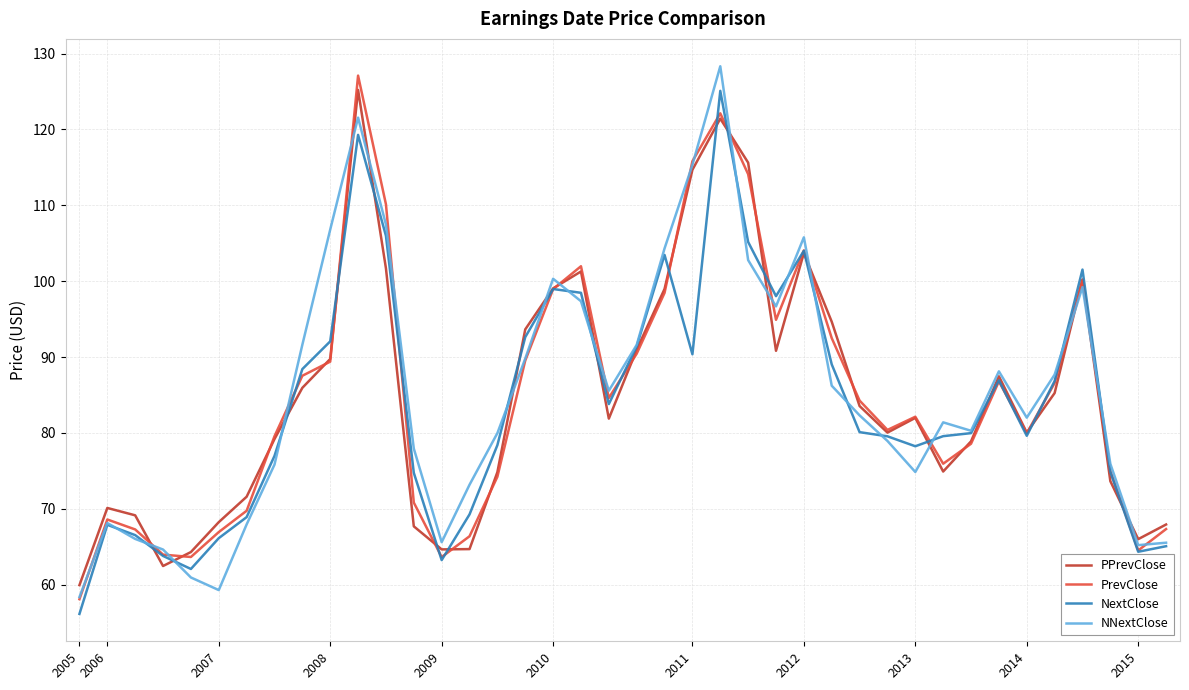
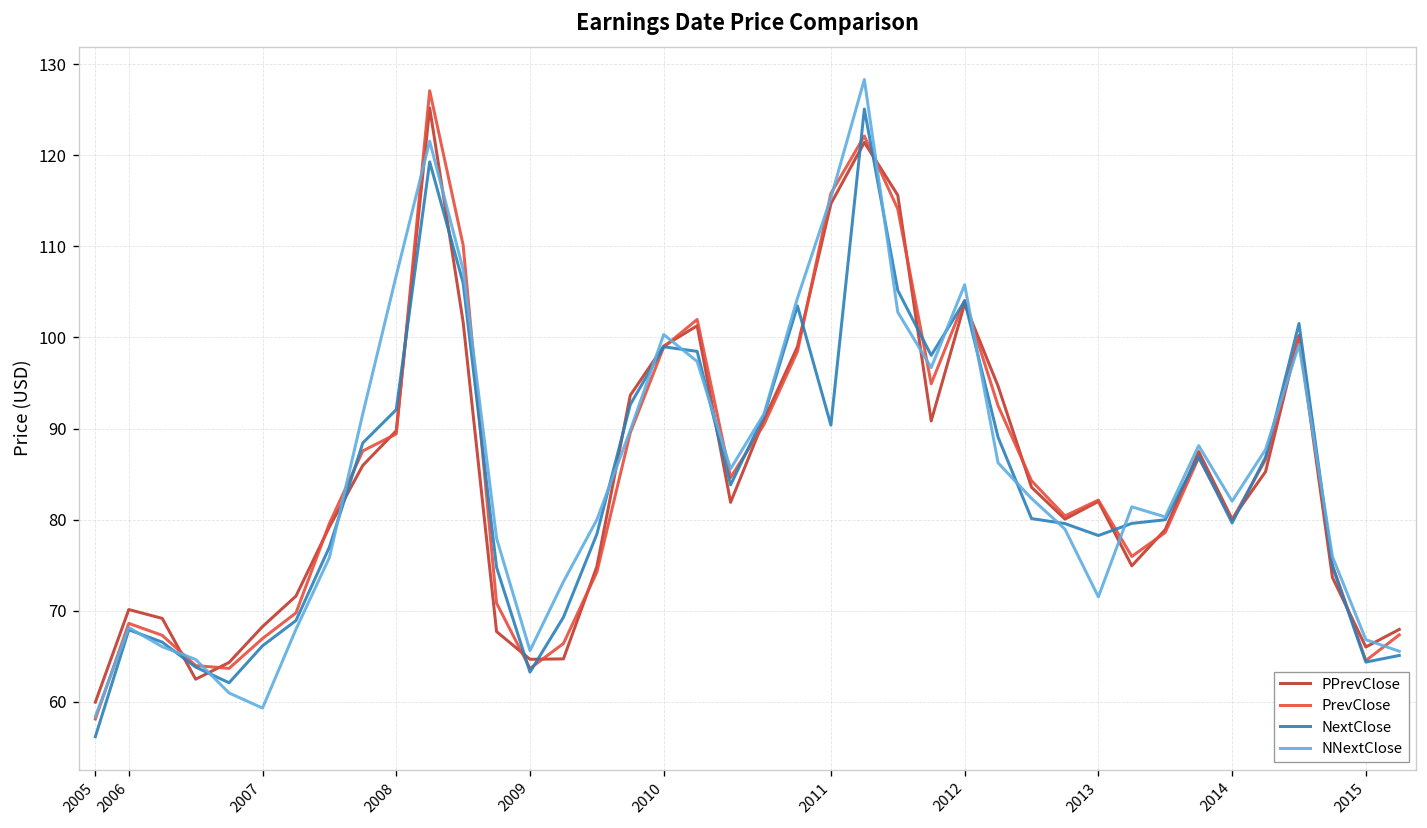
  {
    "NextClose": {
      "2005": 56,
      "2007": 66,
      "2008": 92,
      "2009": 63,
      "2011": 90,
      "2013": 78
    },
    "NNextClose": {
      "2007": 59,
      "2008": 107,
      "2009": 66,
      "2010": 100,
      "2011": 115,
      "2012": 106,
-     "2013": 75,
+     "2013": 72,
      "2014": 82,
-     "2015": 65
+     "2015": 67
    }
  }
